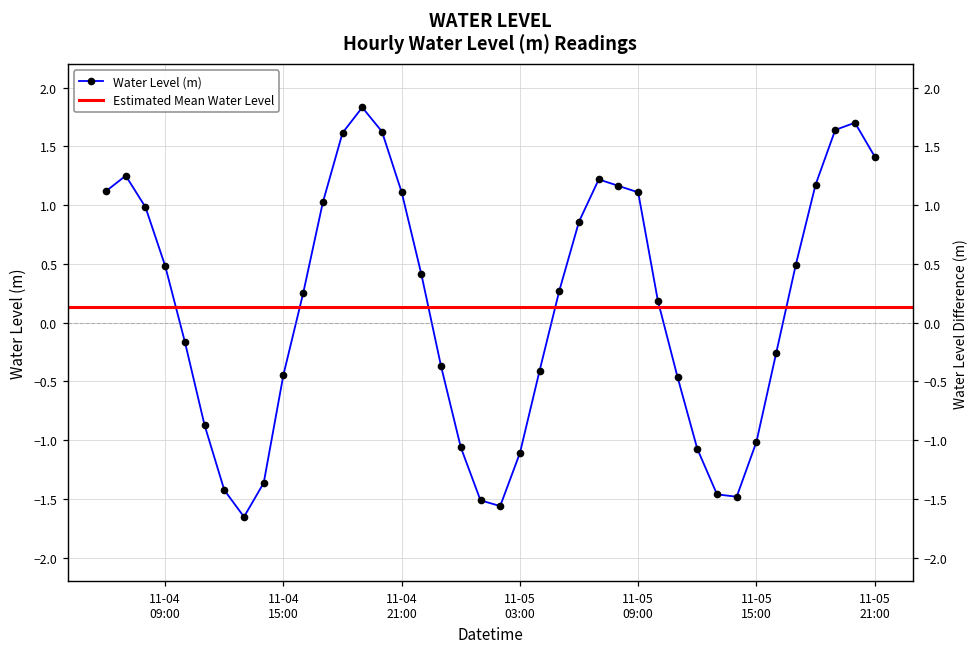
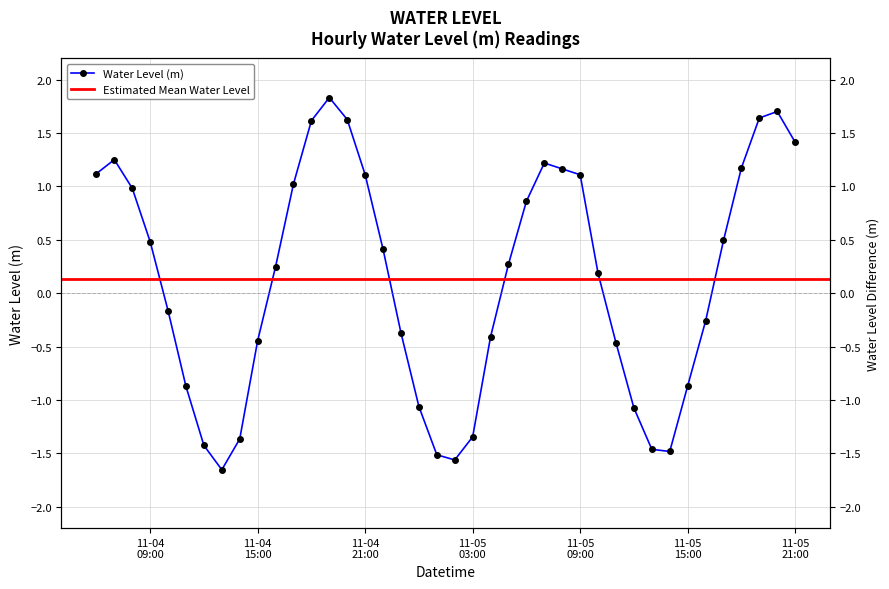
  {
    "11-04 09:00": 0.48,
    "11-04 15:00": -0.44,
    "11-04 21:00": 1.11,
-   "11-05 03:00": -1.11,
+   "11-05 03:00": -1.35,
    "11-05 09:00": 1.11,
-   "11-05 15:00": -1.02,
+   "11-05 15:00": -0.87,
    "11-05 21:00": 1.41
  }
